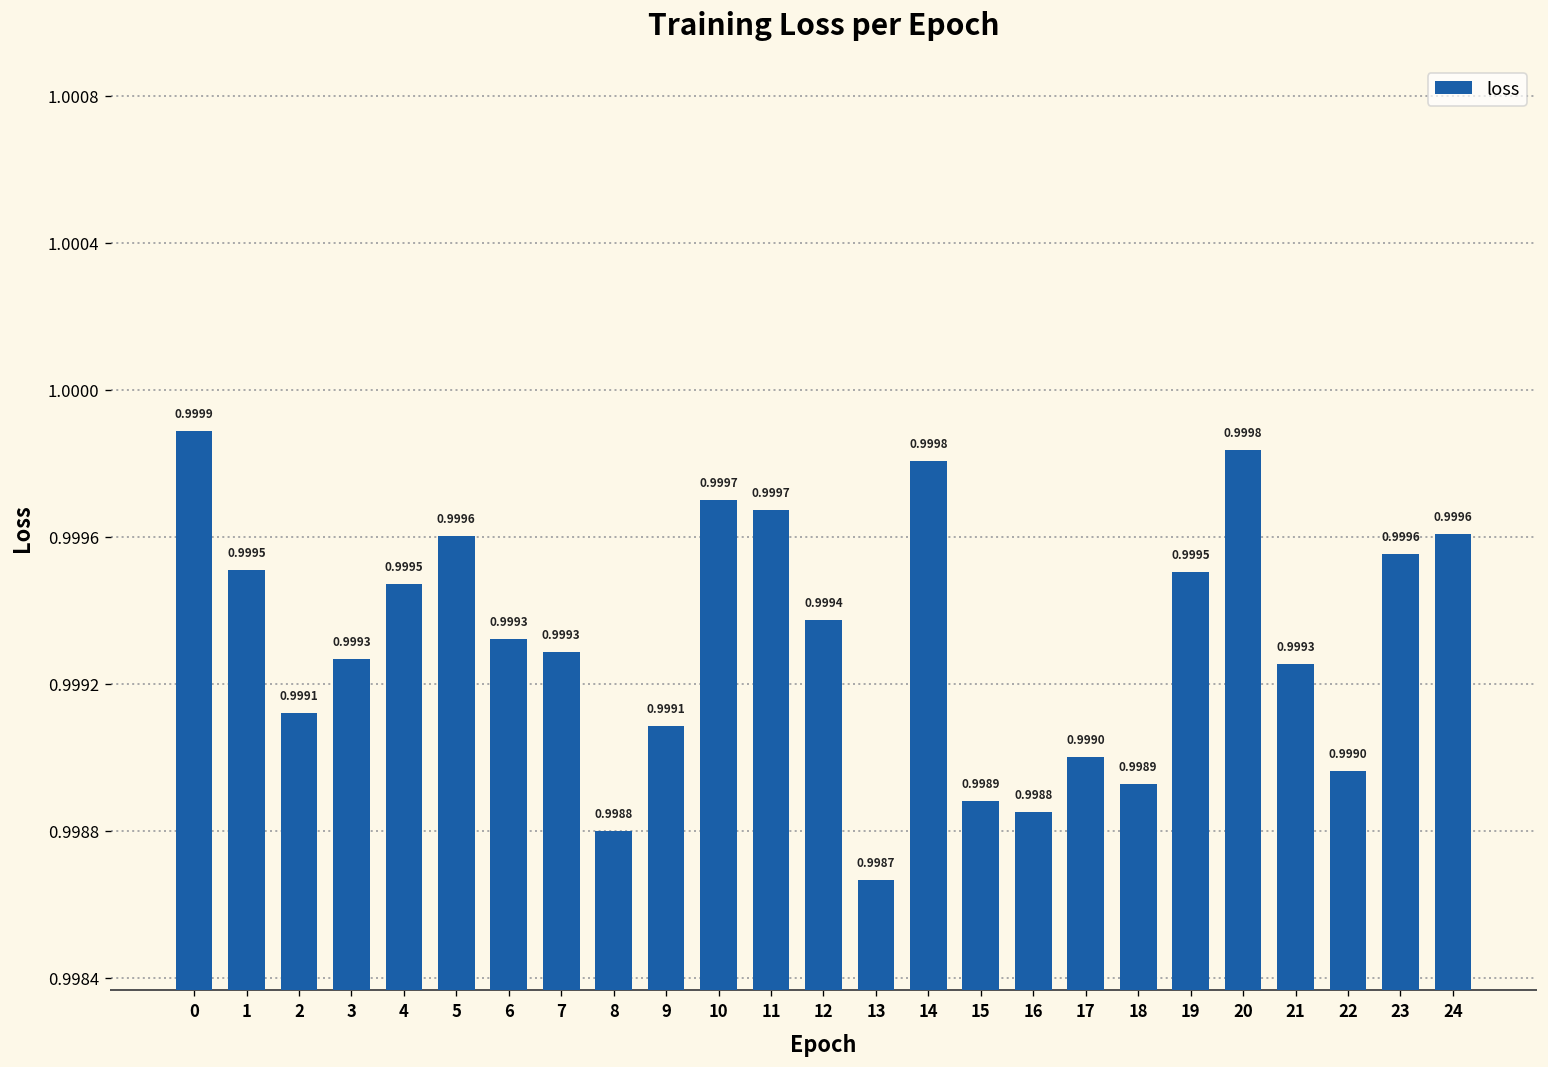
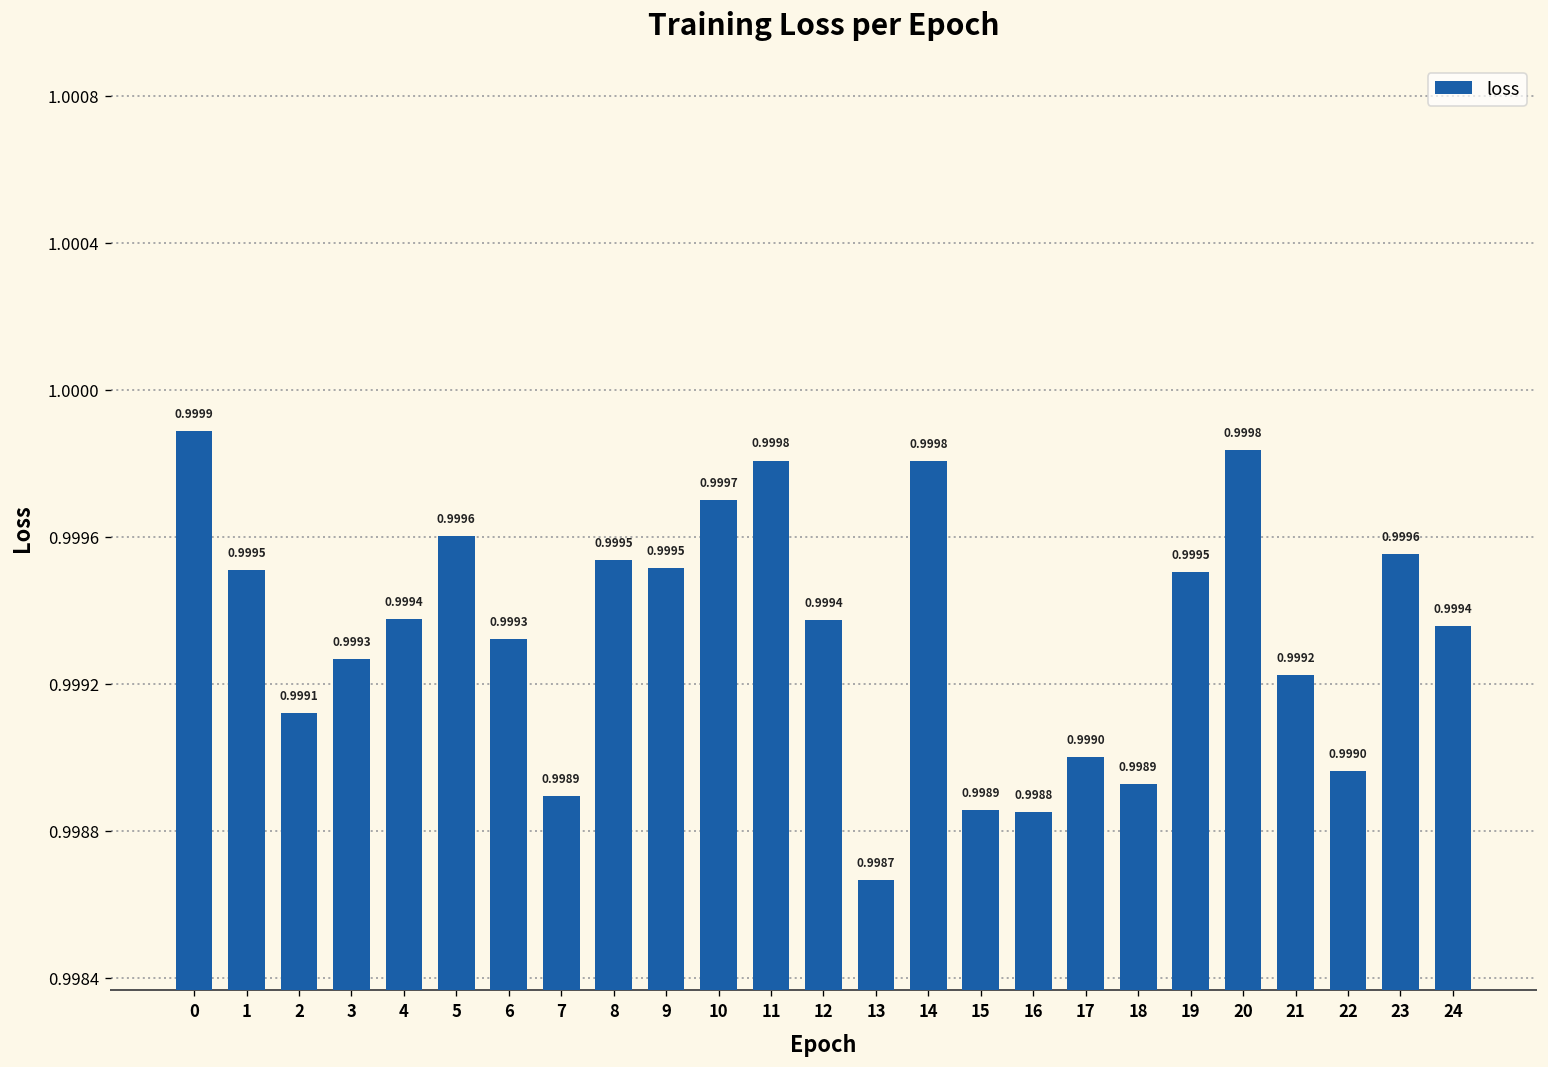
  {
    "0": 0.9999,
    "1": 0.9995,
    "2": 0.9991,
    "3": 0.9993,
-   "4": 0.9995,
+   "4": 0.9994,
    "5": 0.9996,
    "6": 0.9993,
-   "7": 0.9993,
-   "8": 0.9988,
-   "9": 0.9991,
+   "7": 0.9989,
+   "8": 0.9995,
+   "9": 0.9995,
    "10": 0.9997,
-   "11": 0.9997,
+   "11": 0.9998,
    "12": 0.9994,
    "13": 0.9987,
    "14": 0.9998,
-   "15": 0.99888,
+   "15": 0.99886,
    "16": 0.9988,
    "17": 0.9990,
    "18": 0.9989,
    "19": 0.9995,
    "20": 0.9998,
-   "21": 0.9993,
+   "21": 0.9992,
    "22": 0.9990,
    "23": 0.9996,
-   "24": 0.9996
+   "24": 0.9994
  }
